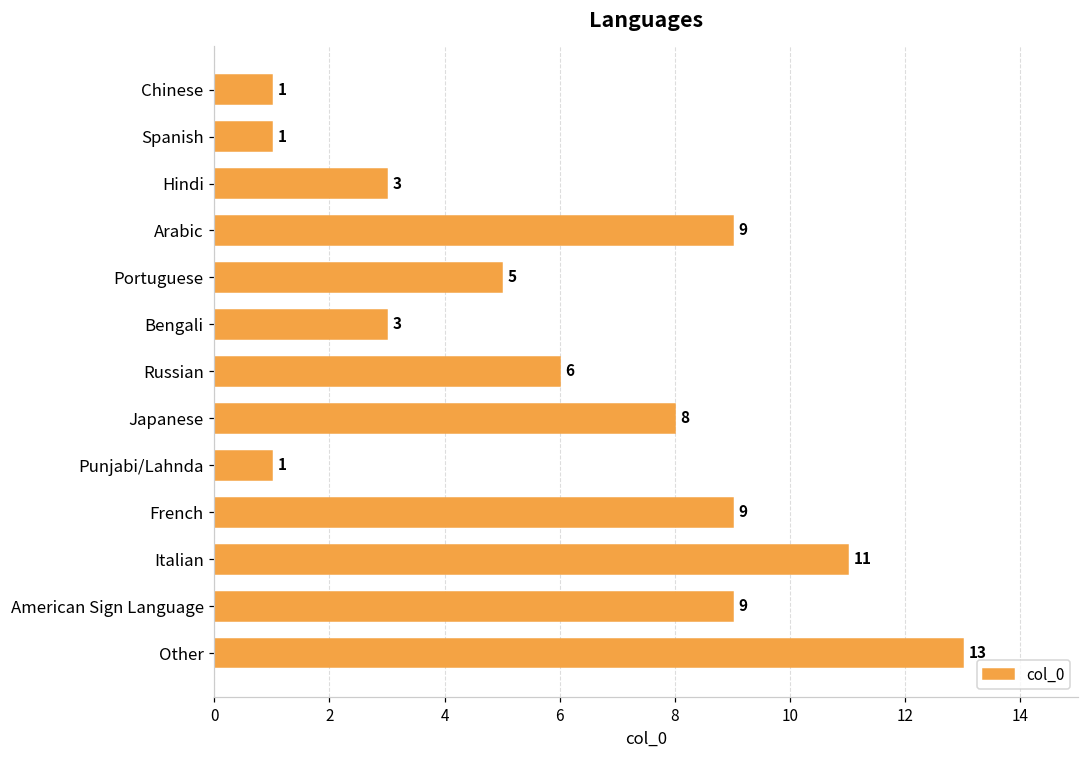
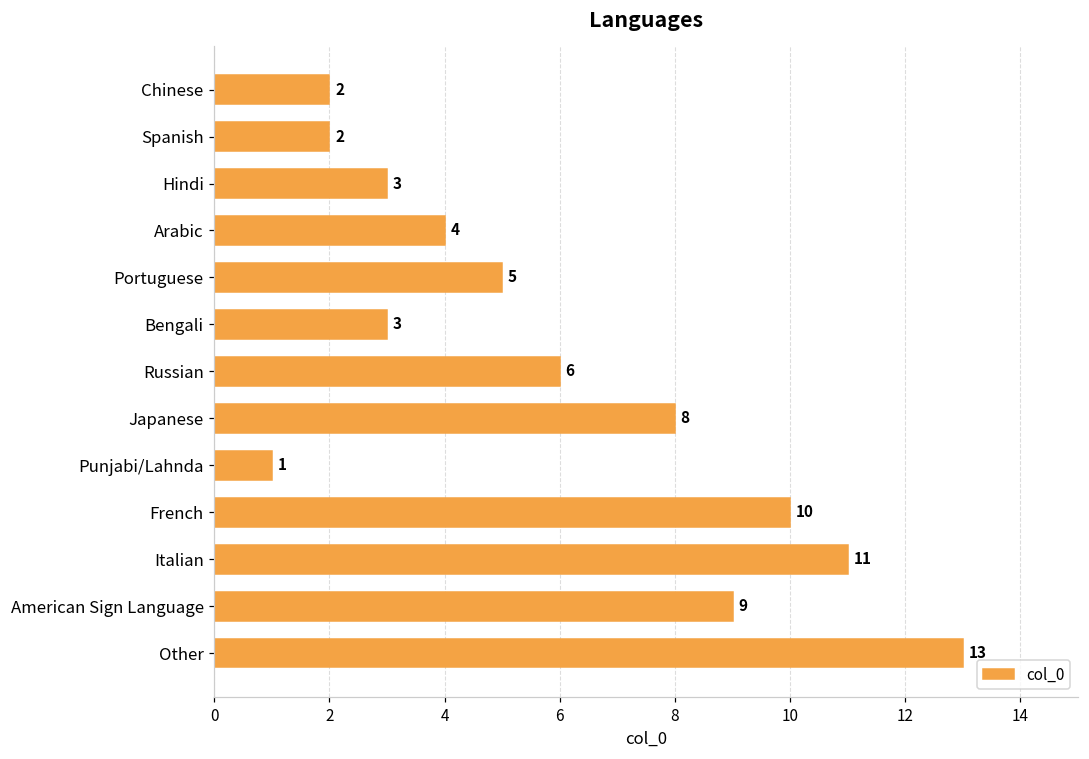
  {
-   "Chinese": 1,
-   "Spanish": 1,
+   "Chinese": 2,
+   "Spanish": 2,
    "Hindi": 3,
-   "Arabic": 9,
+   "Arabic": 4,
    "Portuguese": 5,
    "Bengali": 3,
    "Russian": 6,
    "Japanese": 8,
    "Punjabi/Lahnda": 1,
-   "French": 9,
+   "French": 10,
    "Italian": 11,
    "American Sign Language": 9,
    "Other": 13
  }
